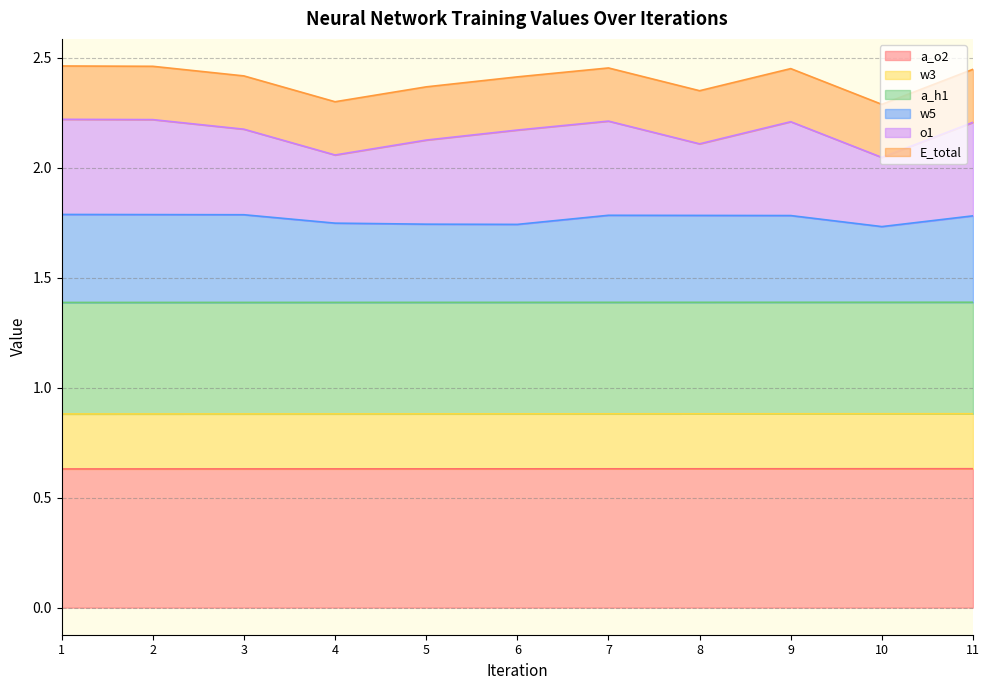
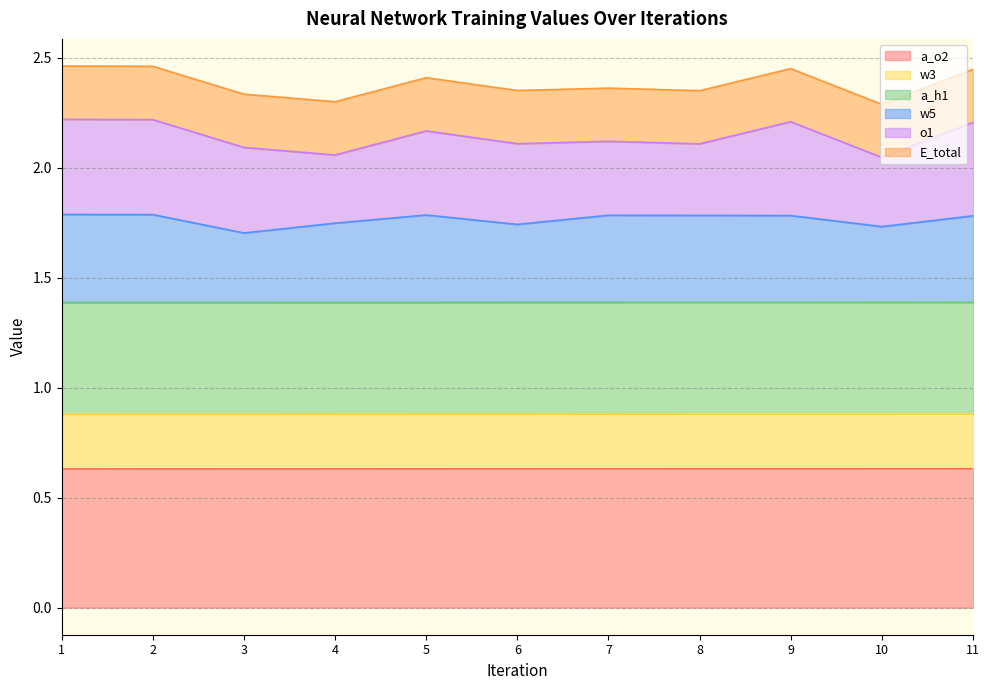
  {
    "a_h1": {
      "1": 0.51,
      "2": 0.51,
      "3": 0.51,
      "4": 0.51,
      "5": 0.51,
      "6": 0.51,
      "7": 0.51,
      "8": 0.51,
      "9": 0.51,
      "10": 0.51,
      "11": 0.51
    },
    "w5": {
      "1": 0.40,
      "2": 0.40,
-     "3": 0.40,
+     "3": 0.32,
      "4": 0.36,
-     "5": 0.36,
+     "5": 0.40,
      "6": 0.35,
      "7": 0.40,
      "8": 0.39,
      "9": 0.39,
      "10": 0.34,
      "11": 0.39
    },
    "o1": {
      "1": 0.43,
      "2": 0.43,
      "3": 0.39,
      "4": 0.31,
      "5": 0.38,
-     "6": 0.43,
-     "7": 0.43,
+     "6": 0.37,
+     "7": 0.34,
      "8": 0.33,
      "9": 0.43,
      "11": 0.43
    }
  }
